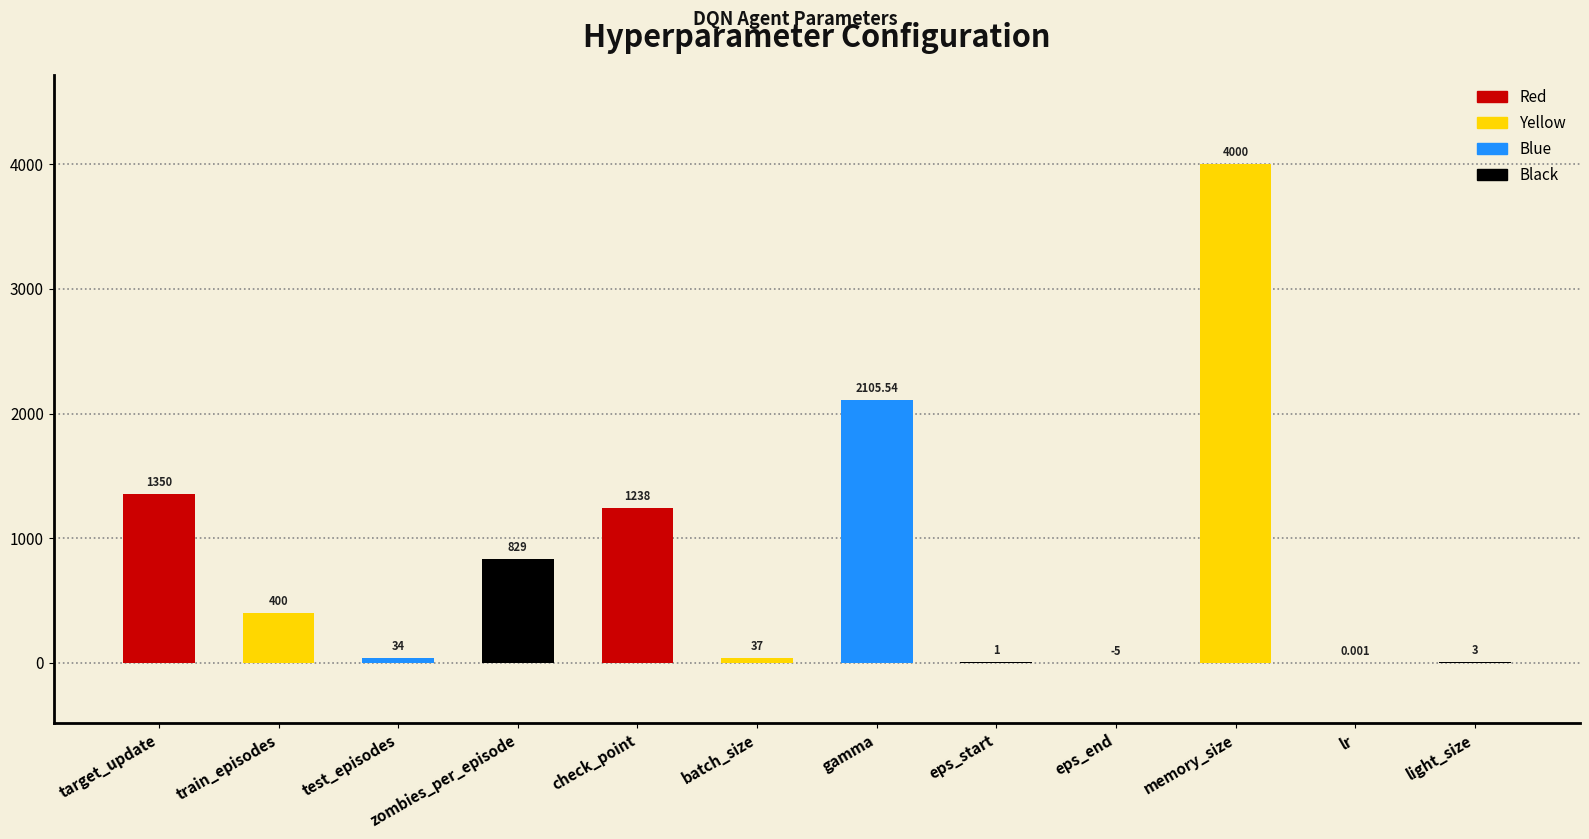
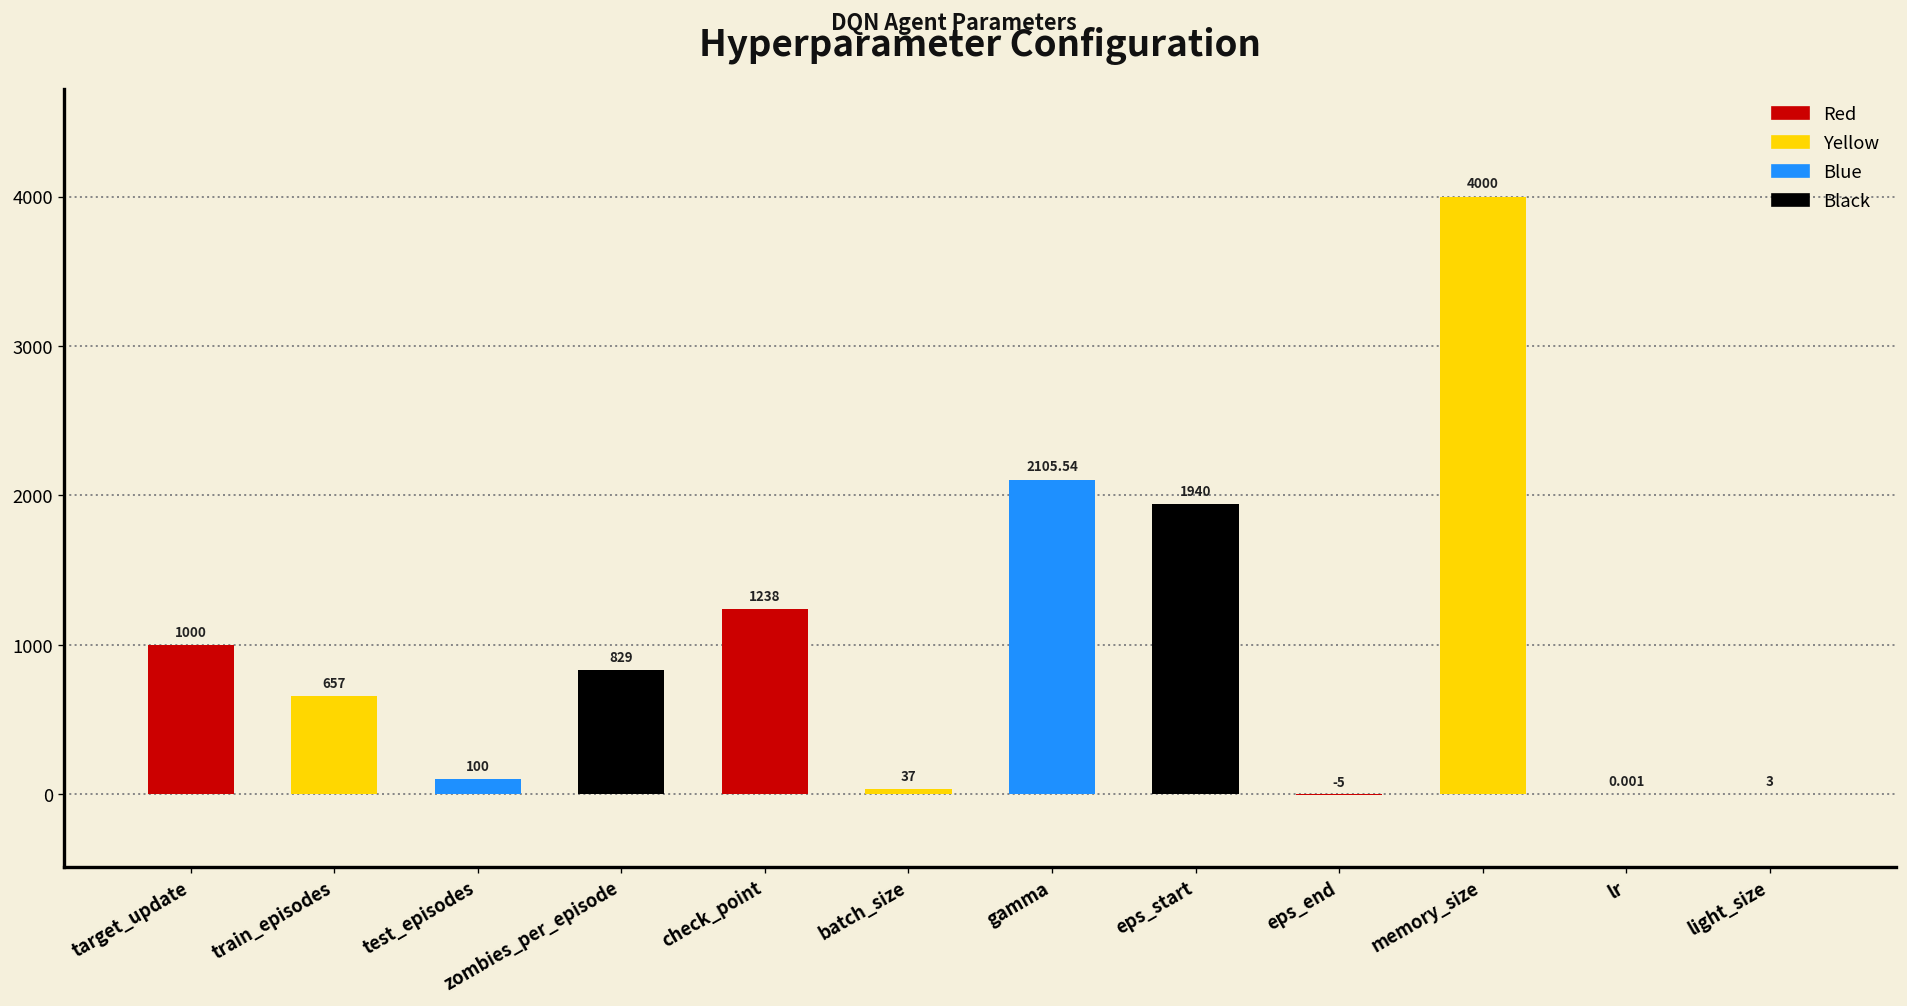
  {
-   "target_update": 1350,
-   "train_episodes": 400,
-   "test_episodes": 34,
+   "target_update": 1000,
+   "train_episodes": 657,
+   "test_episodes": 100,
    "zombies_per_episode": 829,
    "check_point": 1238,
    "batch_size": 37,
    "gamma": 2105.54,
-   "eps_start": 1,
+   "eps_start": 1940,
    "eps_end": -5,
    "memory_size": 4000,
    "lr": 0.001,
    "light_size": 3
  }
